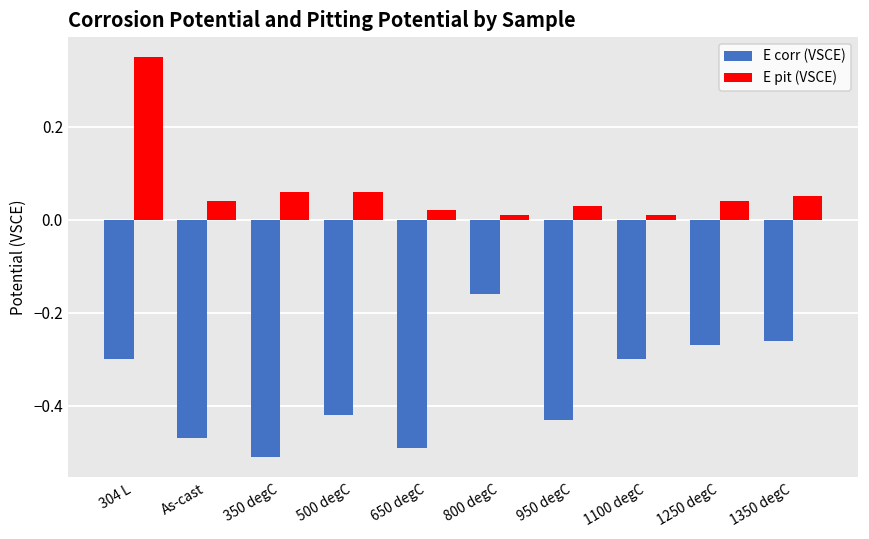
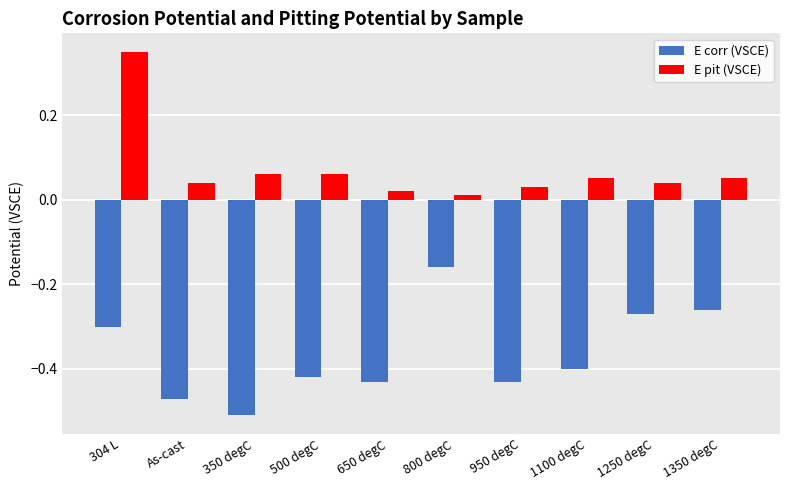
  {
    "E corr (VSCE)": {
      "304 L": -0.30,
      "As-cast": -0.47,
      "350 degC": -0.51,
      "500 degC": -0.42,
-     "650 degC": -0.49,
+     "650 degC": -0.43,
      "800 degC": -0.16,
      "950 degC": -0.43,
-     "1100 degC": -0.3,
+     "1100 degC": -0.4,
      "1250 degC": -0.27,
      "1350 degC": -0.26
    },
    "E pit (VSCE)": {
      "304 L": 0.35,
      "As-cast": 0.04,
      "350 degC": 0.06,
      "500 degC": 0.06,
      "650 degC": 0.02,
      "800 degC": 0.01,
      "950 degC": 0.03,
-     "1100 degC": 0.01,
+     "1100 degC": 0.05,
      "1250 degC": 0.04,
      "1350 degC": 0.05
    }
  }
